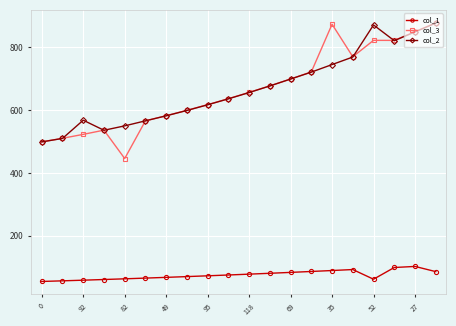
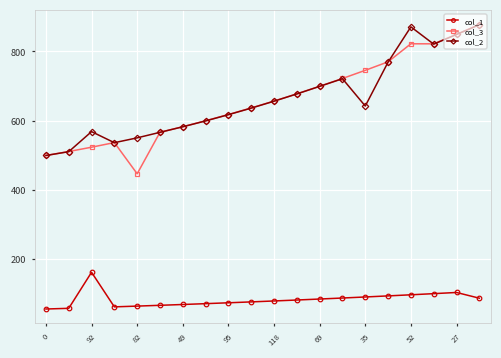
  {
    "col_1": {
      "0": 50,
-     "92": 60,
+     "92": 160,
      "82": 60,
      "49": 70,
      "95": 70,
      "118": 80,
      "69": 80,
      "35": 90,
-     "52": 60,
+     "52": 100,
      "27": 100
    },
    "col_3": {
      "92": 520,
      "82": 450,
-     "35": 870,
+     "35": 750,
      "52": 820
    },
    "col_2": {
      "92": 570,
      "82": 550,
-     "35": 750,
+     "35": 640,
      "52": 870
    }
  }
